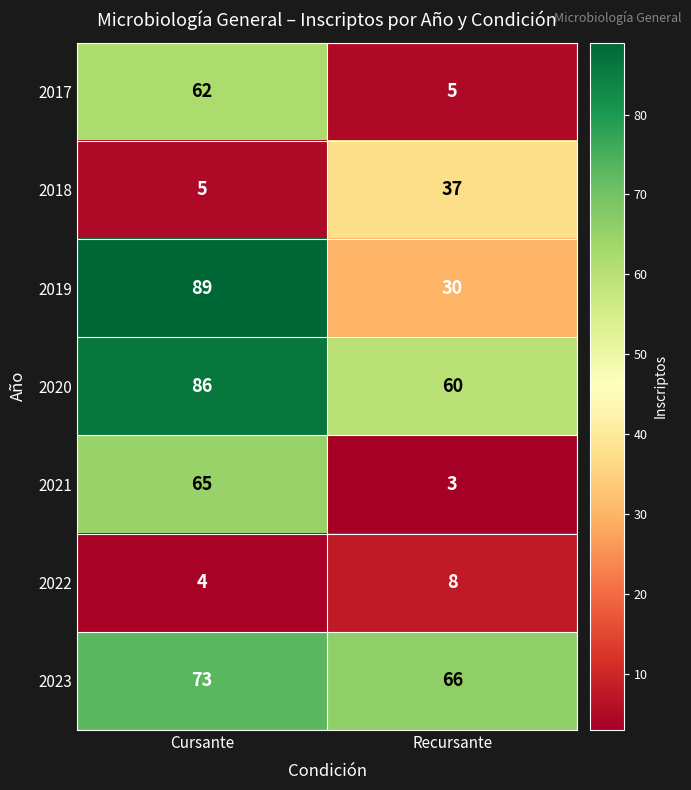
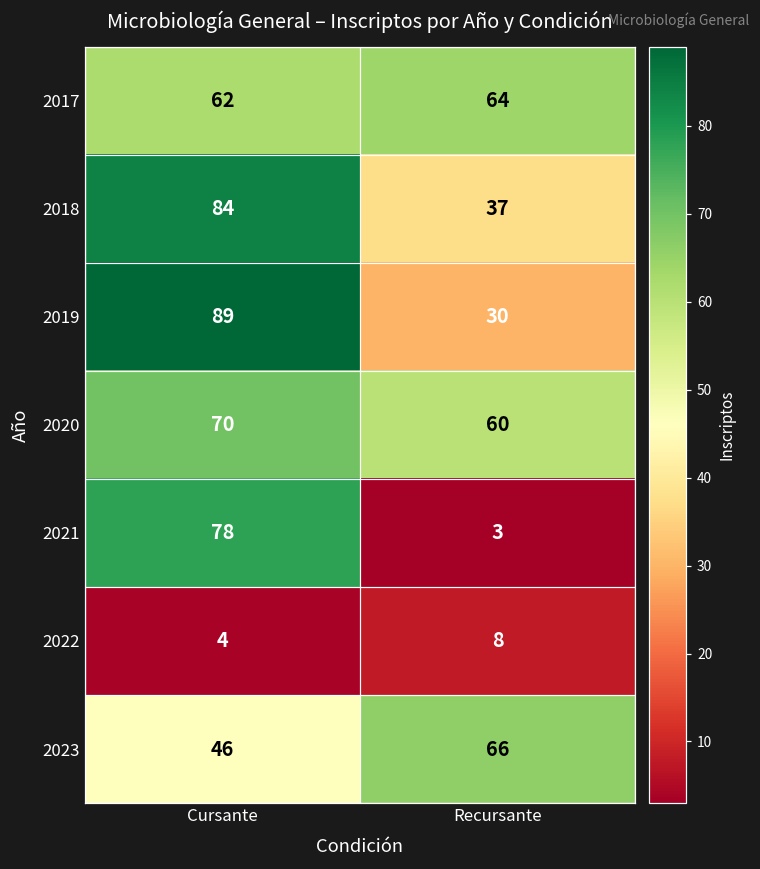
  {
    "2017": {
      "Cursante": 62,
-     "Recursante": 5
+     "Recursante": 64
    },
    "2018": {
-     "Cursante": 5,
+     "Cursante": 84,
      "Recursante": 37
    },
    "2019": {
      "Cursante": 89,
      "Recursante": 30
    },
    "2020": {
-     "Cursante": 86,
+     "Cursante": 70,
      "Recursante": 60
    },
    "2021": {
-     "Cursante": 65,
+     "Cursante": 78,
      "Recursante": 3
    },
    "2022": {
      "Cursante": 4,
      "Recursante": 8
    },
    "2023": {
-     "Cursante": 73,
+     "Cursante": 46,
      "Recursante": 66
    }
  }
